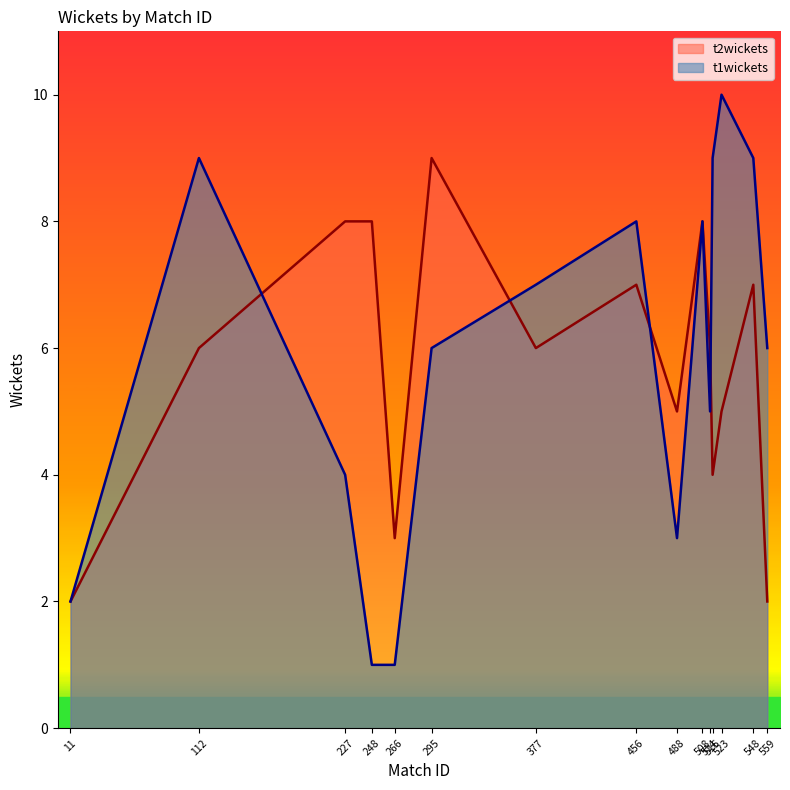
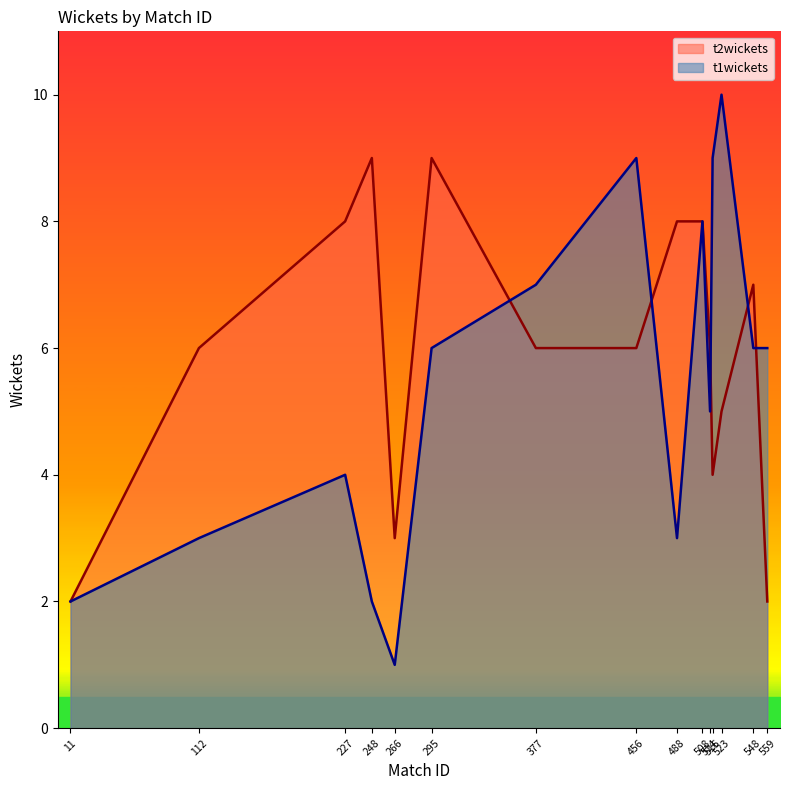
  {
    "t2wickets": {
      "112": 6,
      "227": 8,
-     "248": 8,
+     "248": 9,
      "266": 3,
      "295": 9,
      "377": 6,
-     "456": 7,
-     "488": 5,
+     "456": 6,
+     "488": 8,
      "514": 6,
      "516": 4,
      "523": 5,
      "548": 7,
      "559": 2
    },
    "t1wickets": {
-     "112": 9,
+     "112": 3,
      "227": 4,
-     "248": 1,
+     "248": 2,
      "266": 1,
      "295": 6,
      "377": 7,
-     "456": 8,
+     "456": 9,
      "488": 3,
      "514": 5,
      "516": 9,
      "523": 10,
-     "548": 9,
+     "548": 6,
      "559": 6
    }
  }
